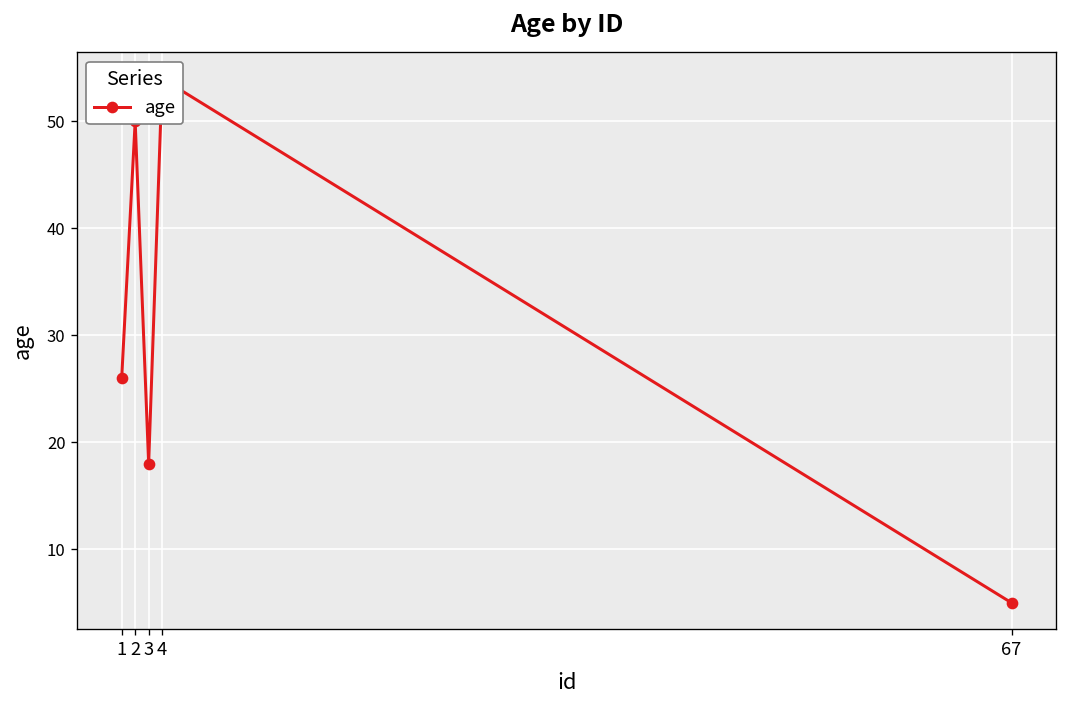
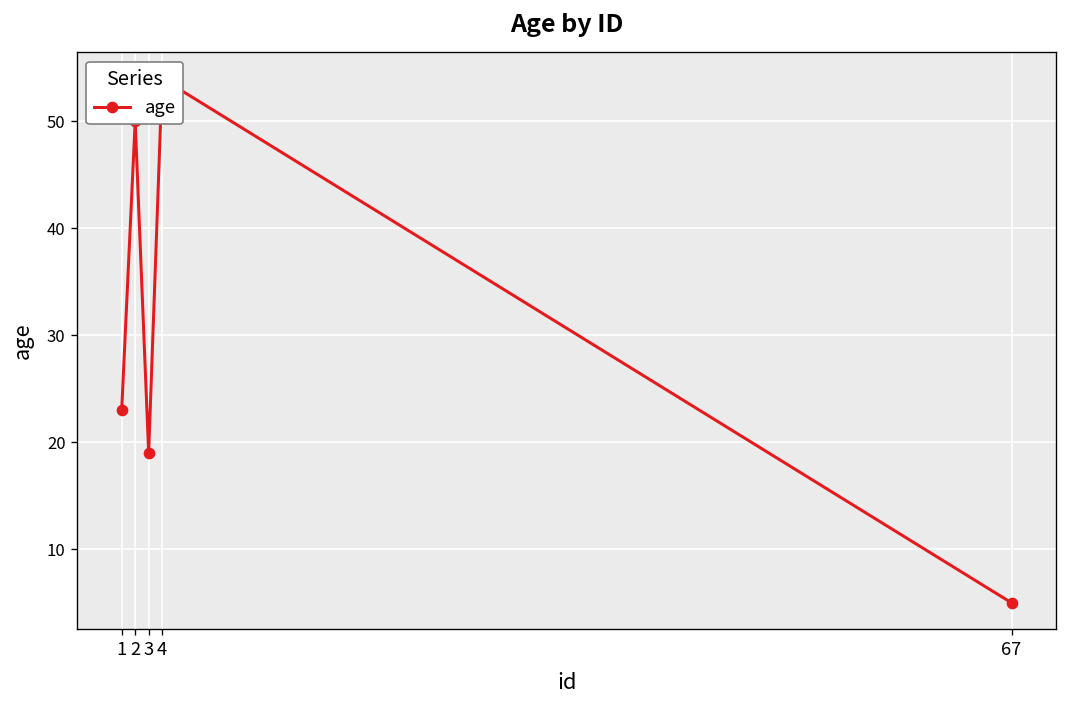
  {
-   "1": 26,
-   "3": 18,
+   "1": 23,
+   "3": 19,
    "67": 5
  }
